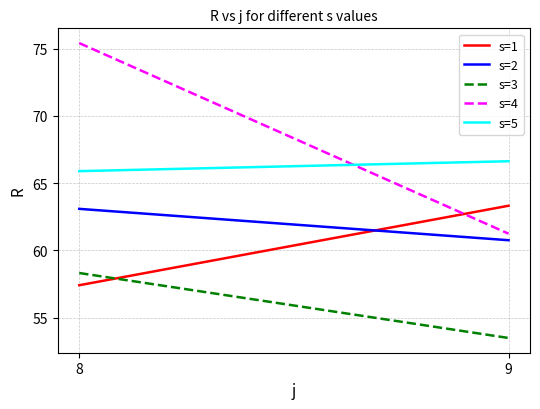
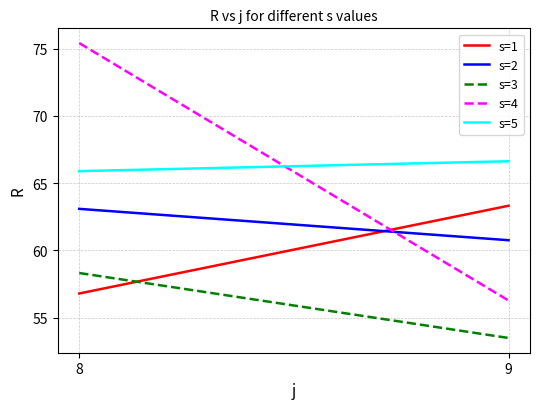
  {
    "s=1": {
-     "8": 57.4,
+     "8": 56.8,
      "9": 63.3
    },
    "s=2": {
      "8": 63.1,
      "9": 60.8
    },
    "s=3": {
      "8": 58.3,
      "9": 53.5
    },
    "s=4": {
      "8": 75.4,
-     "9": 61.2
+     "9": 56.3
    },
    "s=5": {
      "8": 65.9,
      "9": 66.6
    }
  }
